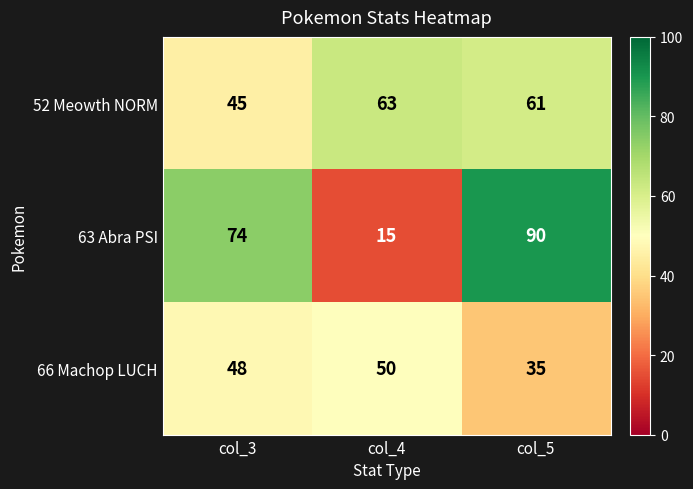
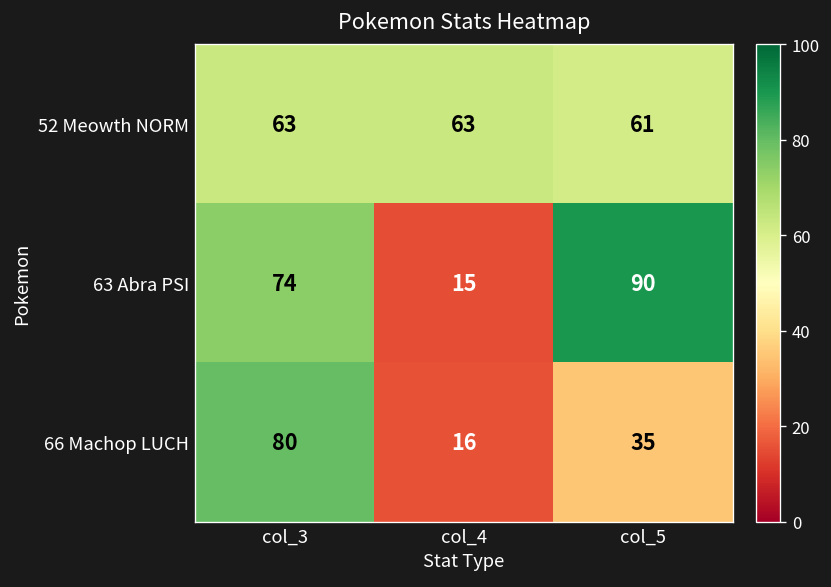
  {
    "52 Meowth NORM": {
-     "col_3": 45,
+     "col_3": 63,
      "col_4": 63,
      "col_5": 61
    },
    "63 Abra PSI": {
      "col_3": 74,
      "col_4": 15,
      "col_5": 90
    },
    "66 Machop LUCH": {
-     "col_3": 48,
-     "col_4": 50,
+     "col_3": 80,
+     "col_4": 16,
      "col_5": 35
    }
  }
